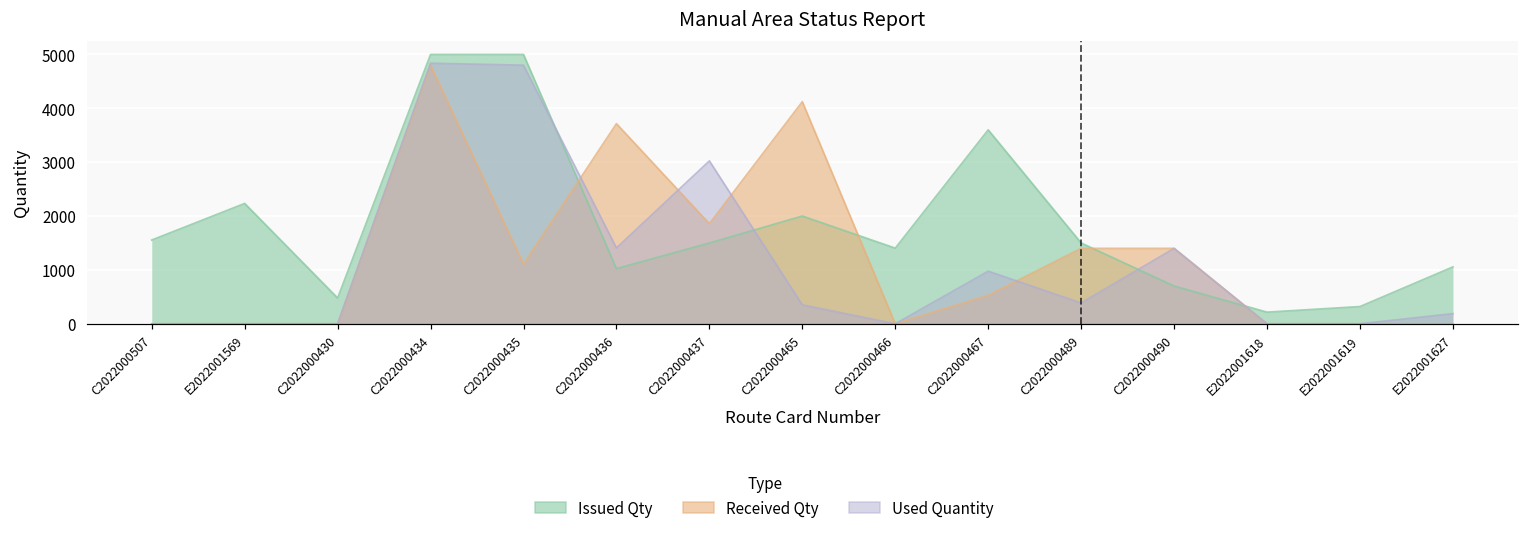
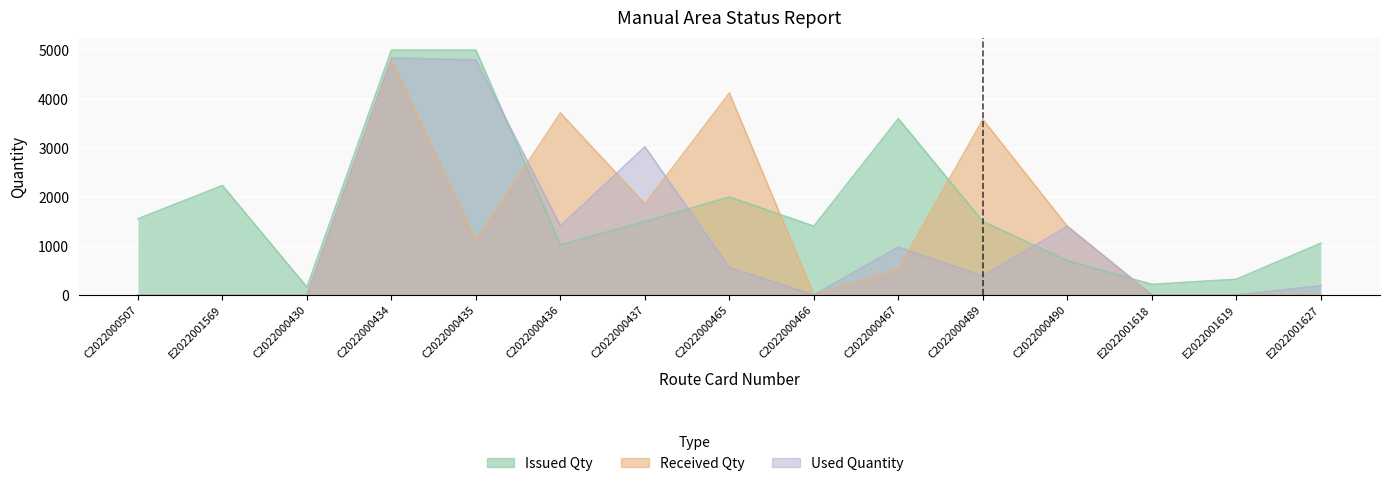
  {
    "Issued Qty": {
      "C2022000507": 1600,
      "E2022001569": 2200,
-     "C2022000430": 500,
+     "C2022000430": 200,
      "C2022000434": 5000,
      "C2022000435": 5000,
      "C2022000436": 1000,
      "C2022000437": 1500,
      "C2022000465": 2000,
      "C2022000466": 1400,
      "C2022000467": 3600,
      "C2022000489": 1500,
      "C2022000490": 700,
      "E2022001618": 200,
      "E2022001619": 300,
      "E2022001627": 1100
    },
    "Received Qty": {
      "C2022000435": 1100,
      "C2022000436": 3700,
      "C2022000437": 1900,
      "C2022000465": 4100,
      "C2022000467": 500,
-     "C2022000489": 1400,
+     "C2022000489": 3600,
      "E2022001627": 0
    },
    "Used Quantity": {
      "C2022000435": 4800,
      "C2022000436": 1400,
      "C2022000437": 3000,
-     "C2022000465": 400,
+     "C2022000465": 600,
      "C2022000467": 1000,
      "C2022000489": 400,
      "E2022001627": 200
    }
  }
